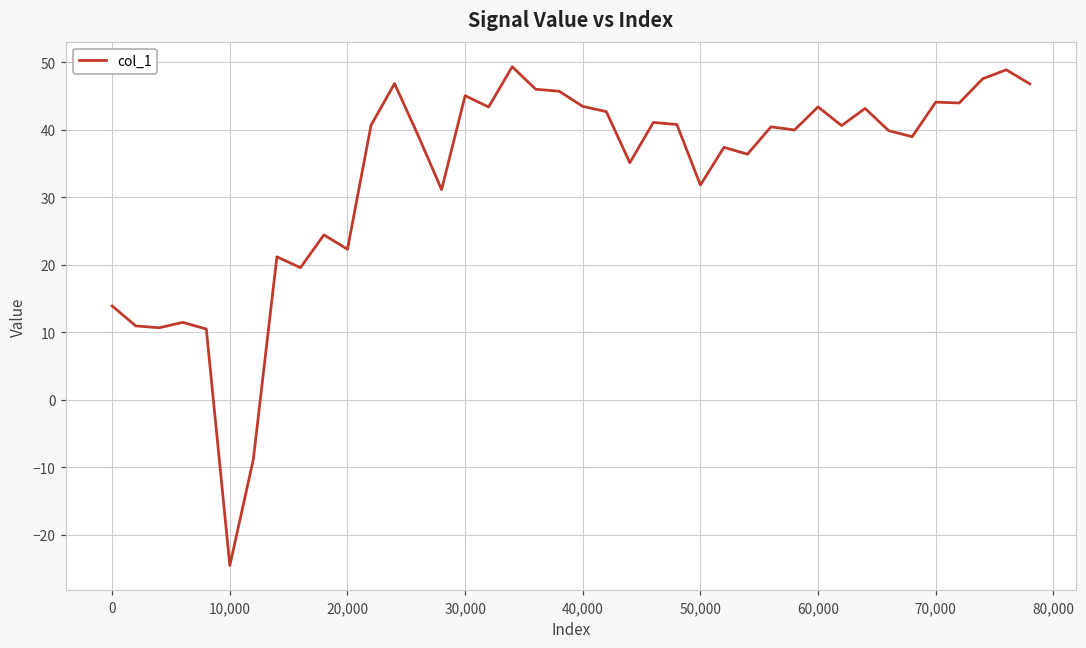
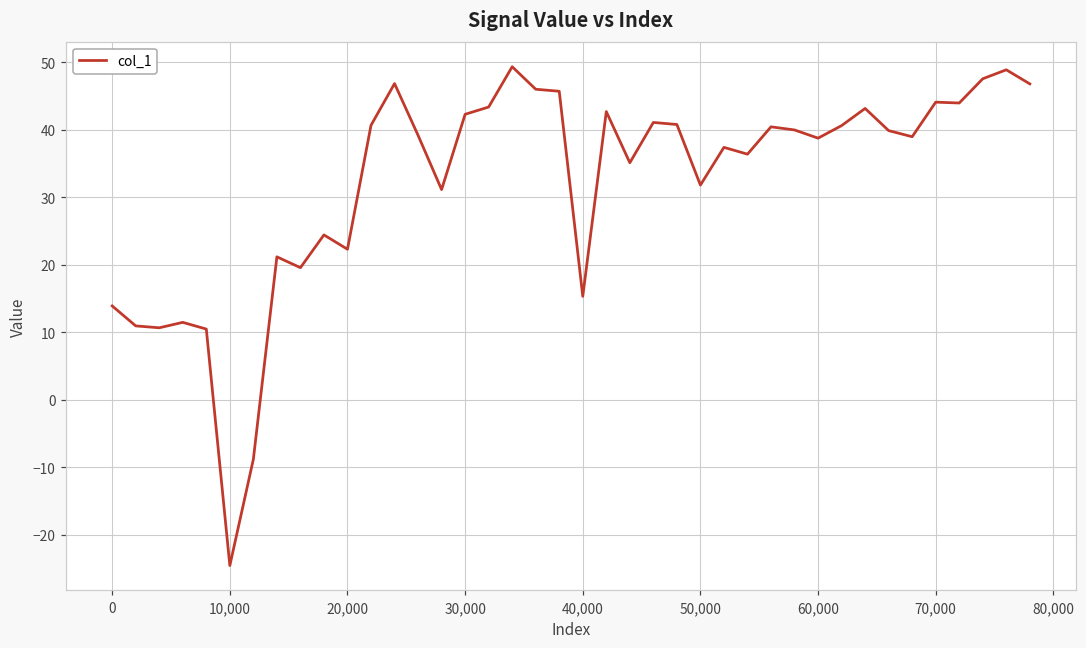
  {
    "0": 14,
    "10,000": -25,
    "20,000": 22,
-   "30,000": 45,
-   "40,000": 43,
+   "30,000": 42,
+   "40,000": 15,
    "50,000": 32,
-   "60,000": 43,
+   "60,000": 39,
    "70,000": 44
  }
